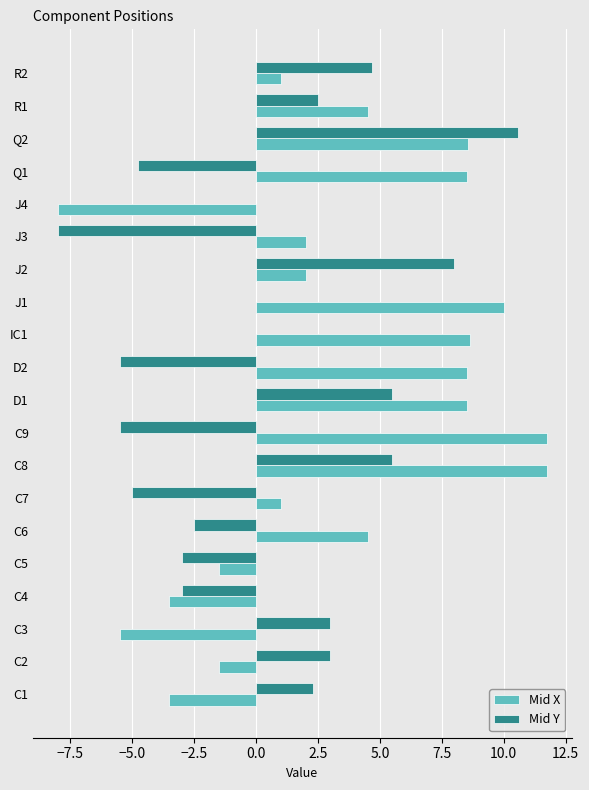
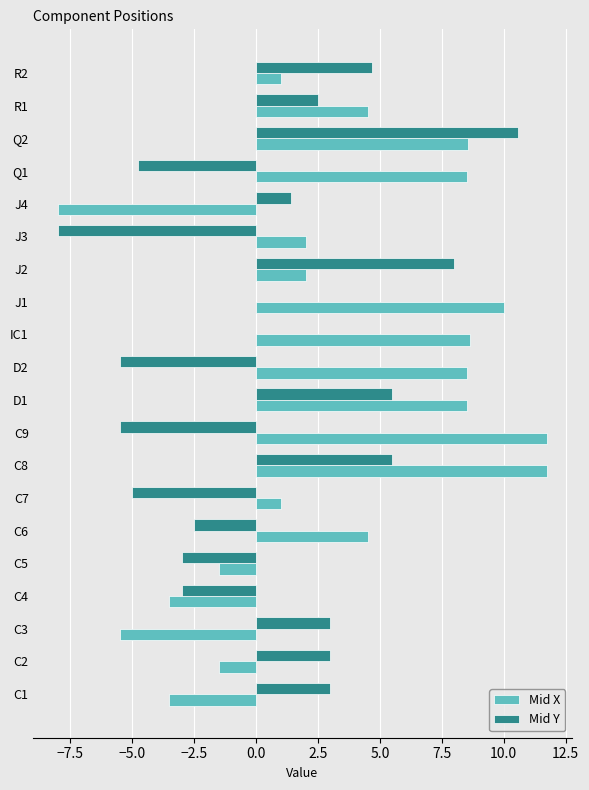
  {
    "Mid X": {
      "R2": 1.0,
      "R1": 4.5,
      "Q2": 8.6,
      "Q1": 8.5,
      "J4": -8.0,
      "J3": 2.0,
      "J2": 2.0,
      "J1": 10.0,
      "IC1": 8.6,
      "D2": 8.5,
      "D1": 8.5,
      "C9": 11.8,
      "C8": 11.8,
      "C7": 1.0,
      "C6": 4.5,
      "C5": -1.5,
      "C4": -3.5,
      "C3": -5.5,
      "C2": -1.5,
      "C1": -3.5
    },
    "Mid Y": {
      "R2": 4.7,
      "R1": 2.5,
      "Q2": 10.6,
      "Q1": -4.8,
-     "J4": 0.0,
+     "J4": 1.4,
      "J3": -8.0,
      "J2": 8.0,
      "J1": 0.0,
      "IC1": 0.0,
      "D2": -5.5,
      "D1": 5.5,
      "C9": -5.5,
      "C8": 5.5,
      "C7": -5.0,
      "C6": -2.5,
      "C5": -3.0,
      "C4": -3.0,
      "C3": 3.0,
      "C2": 3.0,
-     "C1": 2.3
+     "C1": 3.0
    }
  }
